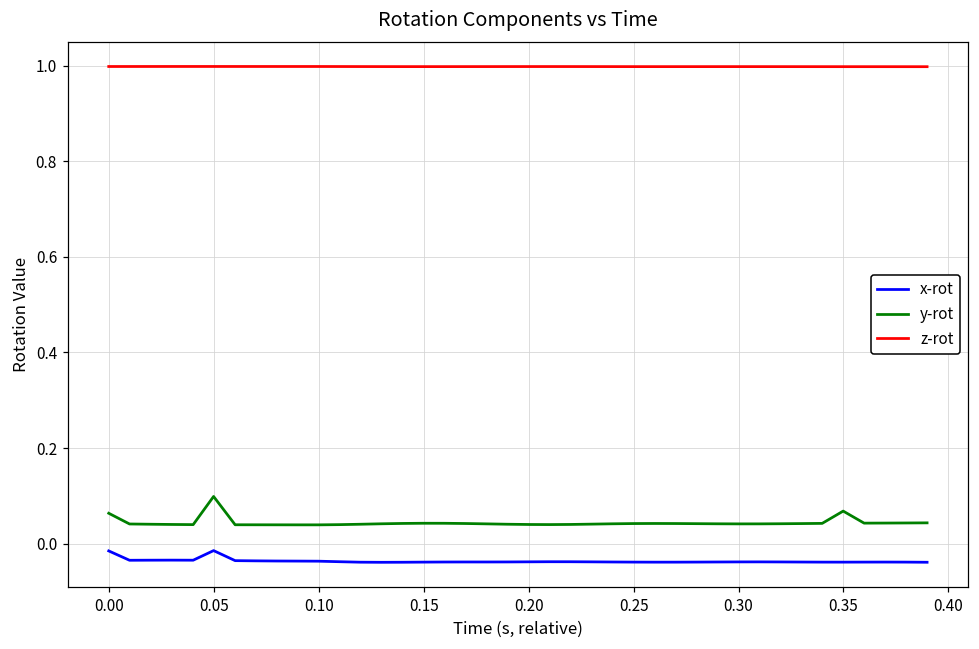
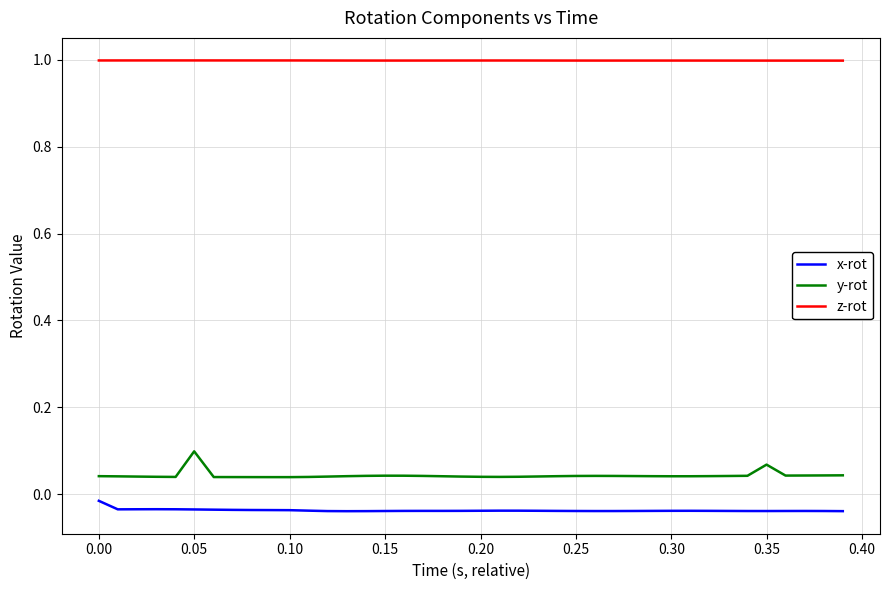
  {
    "x-rot": {
      "0.00": -0.02,
-     "0.05": -0.01,
+     "0.05": -0.03,
      "0.35": -0.04
    },
    "y-rot": {
-     "0.00": 0.06,
+     "0.00": 0.04,
      "0.05": 0.10,
      "0.35": 0.07
    },
    "z-rot": {
      "0.00": 1.00,
      "0.05": 1.00,
      "0.35": 1.00
    }
  }
